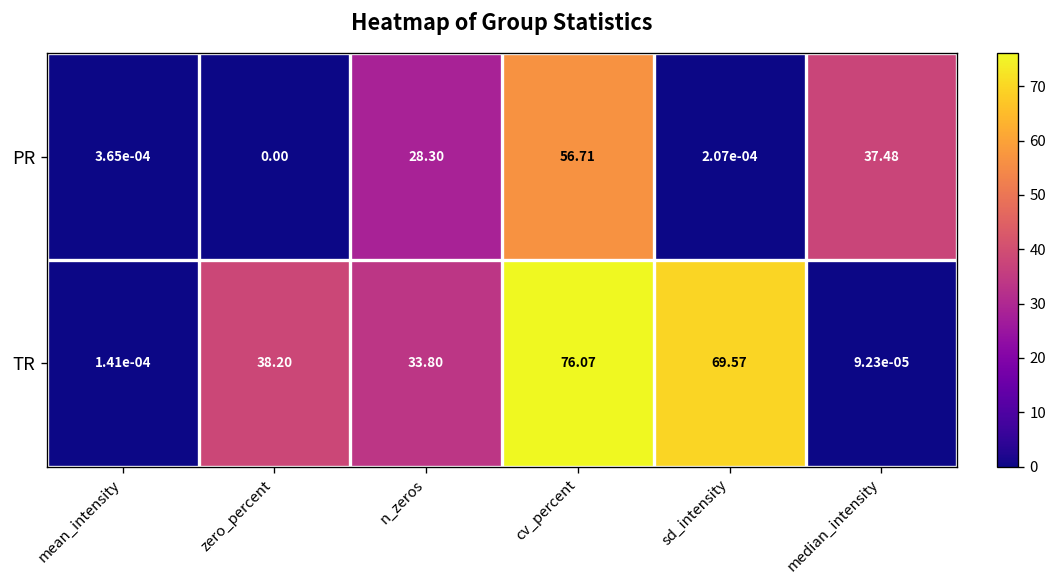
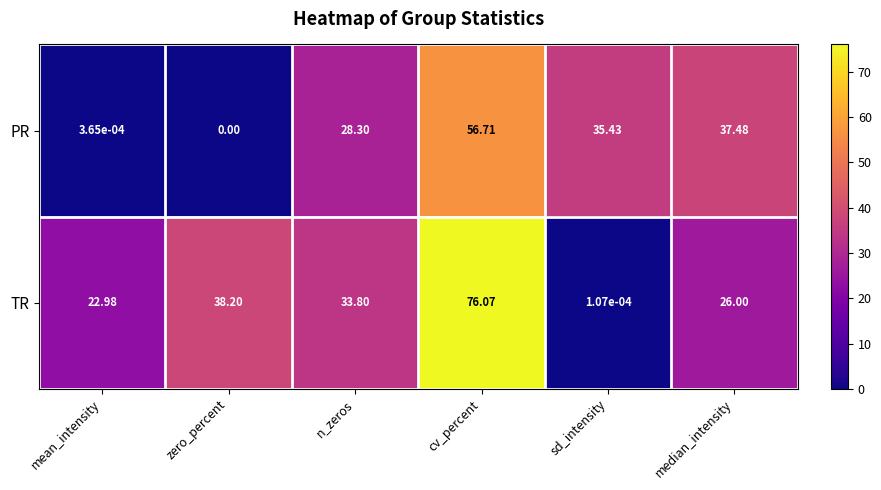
  {
    "PR": {
      "mean_intensity": "3.65e-04",
      "zero_percent": "0.00",
      "n_zeros": "28.30",
      "cv_percent": "56.71",
-     "sd_intensity": "2.07e-04",
+     "sd_intensity": "35.43",
      "median_intensity": "37.48"
    },
    "TR": {
-     "mean_intensity": "1.41e-04",
+     "mean_intensity": "22.98",
      "zero_percent": "38.20",
      "n_zeros": "33.80",
      "cv_percent": "76.07",
-     "sd_intensity": "69.57",
-     "median_intensity": "9.23e-05"
+     "sd_intensity": "1.07e-04",
+     "median_intensity": "26.00"
    }
  }
